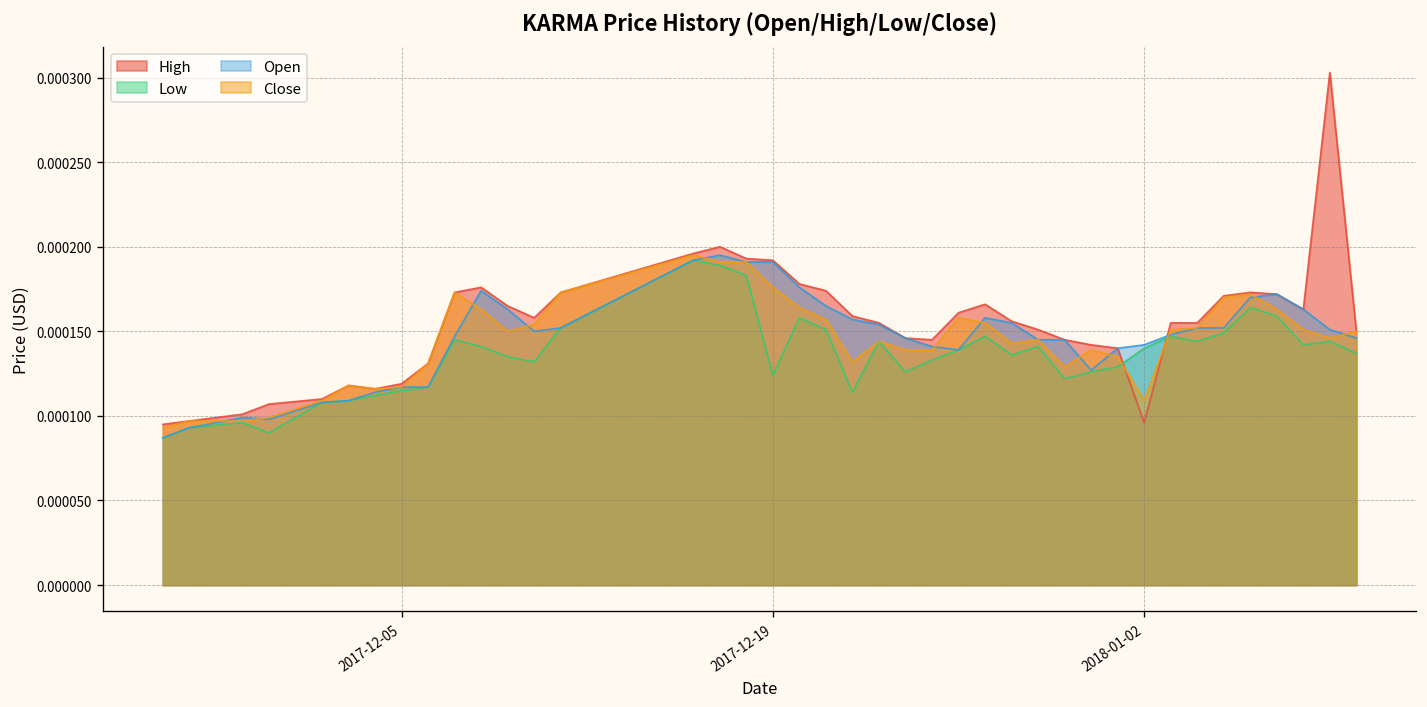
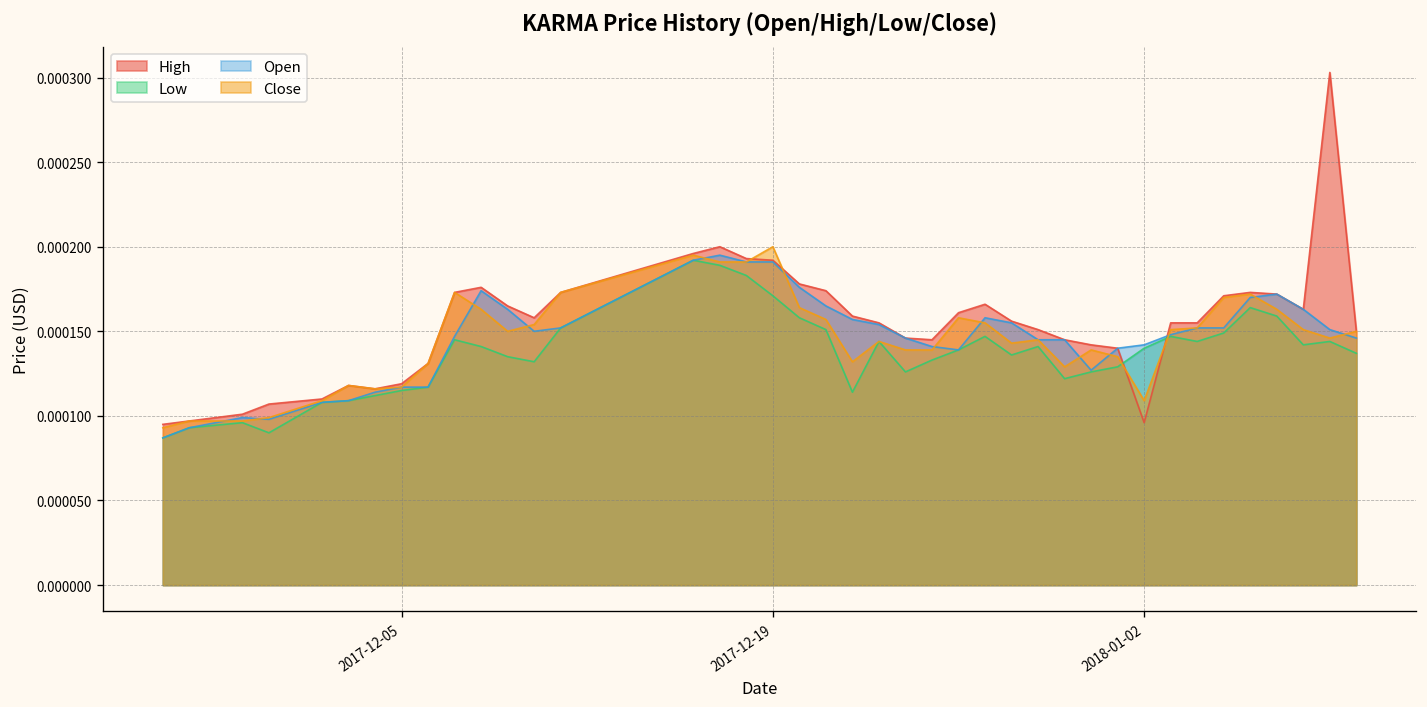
  {
    "High": {
      "2017-12-05": 0.000119,
      "2018-01-02": 0.000096
    },
    "Low": {
      "2017-12-05": 0.000115,
-     "2017-12-19": 0.000124,
+     "2017-12-19": 0.000171,
      "2018-01-02": 0.000140
    },
    "Open": {
      "2018-01-02": 0.000142
    },
    "Close": {
-     "2017-12-19": 0.000176,
+     "2017-12-19": 0.000200,
      "2018-01-02": 0.000109
    }
  }
